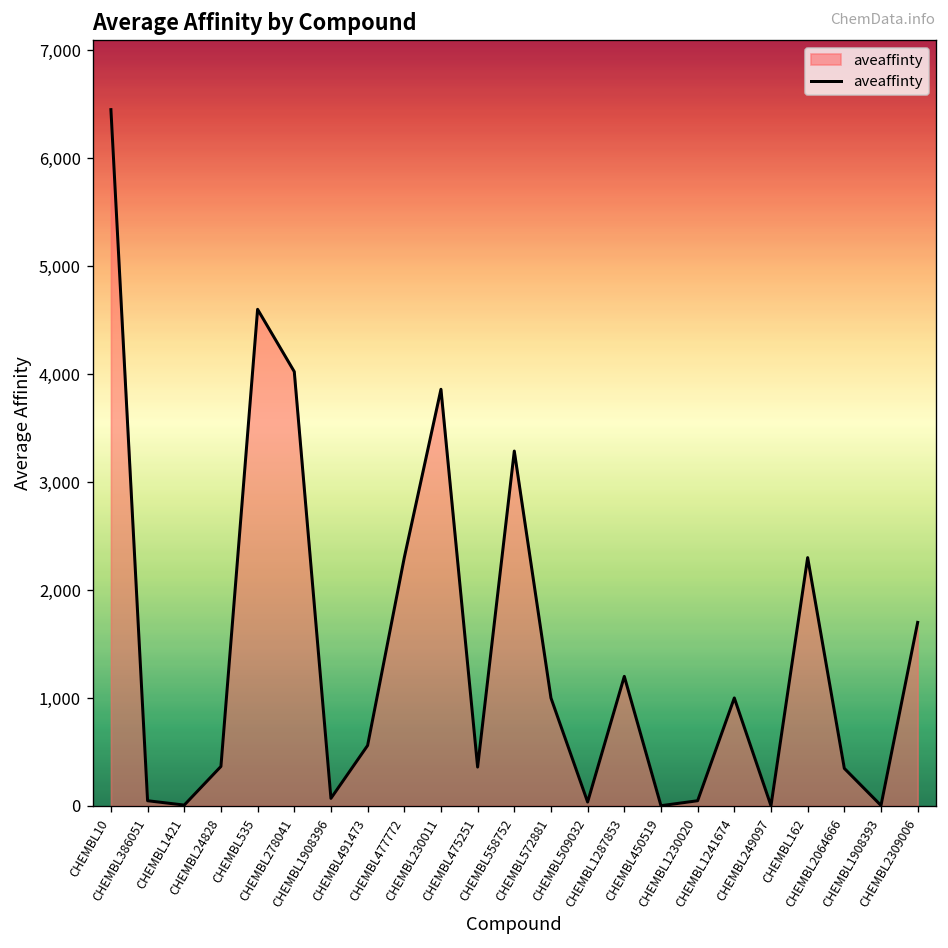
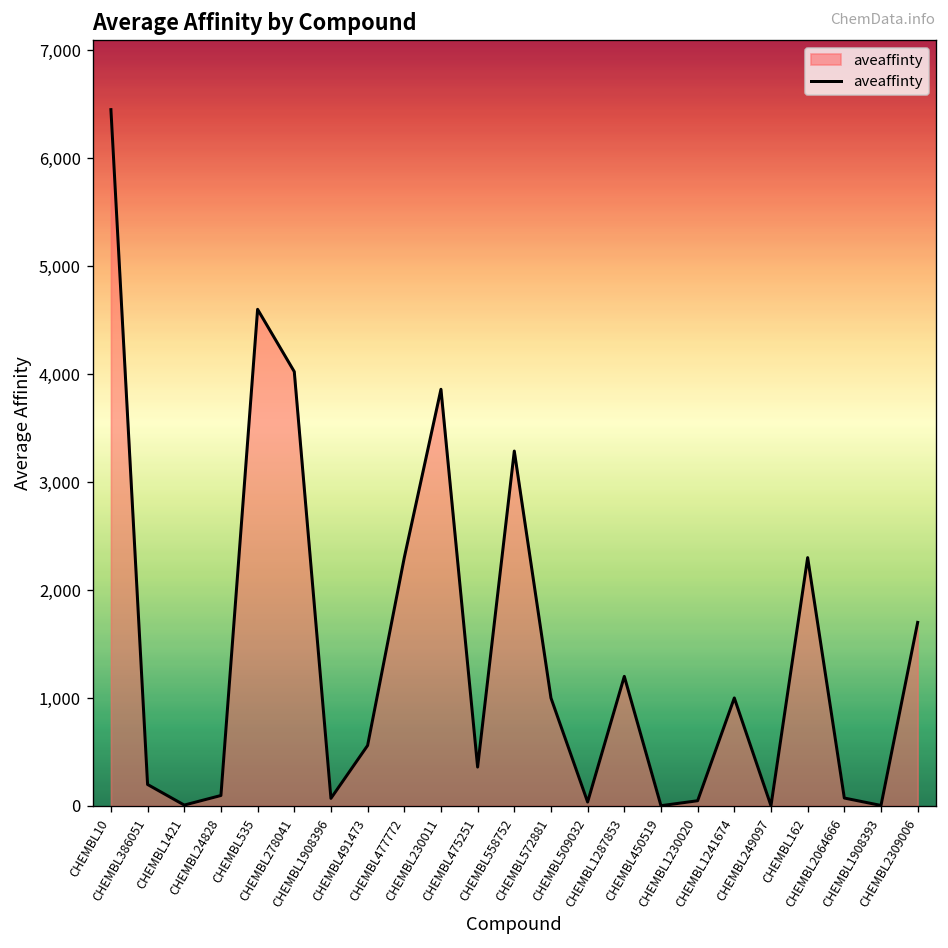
  {
    "CHEMBL10": "6,500",
-   "CHEMBL386051": "0",
+   "CHEMBL386051": "200",
    "CHEMBL1421": "0",
-   "CHEMBL24828": "400",
+   "CHEMBL24828": "100",
    "CHEMBL535": "4,600",
    "CHEMBL278041": "4,000",
    "CHEMBL1908396": "100",
    "CHEMBL491473": "600",
    "CHEMBL477772": "2,300",
    "CHEMBL230011": "3,900",
    "CHEMBL475251": "400",
    "CHEMBL558752": "3,300",
    "CHEMBL572881": "1,000",
    "CHEMBL509032": "0",
    "CHEMBL1287853": "1,200",
    "CHEMBL450519": "0",
    "CHEMBL1230020": "0",
    "CHEMBL1241674": "1,000",
    "CHEMBL249097": "0",
    "CHEMBL162": "2,300",
-   "CHEMBL2064666": "300",
+   "CHEMBL2064666": "100",
    "CHEMBL1908393": "0",
    "CHEMBL2309006": "1,700"
  }
